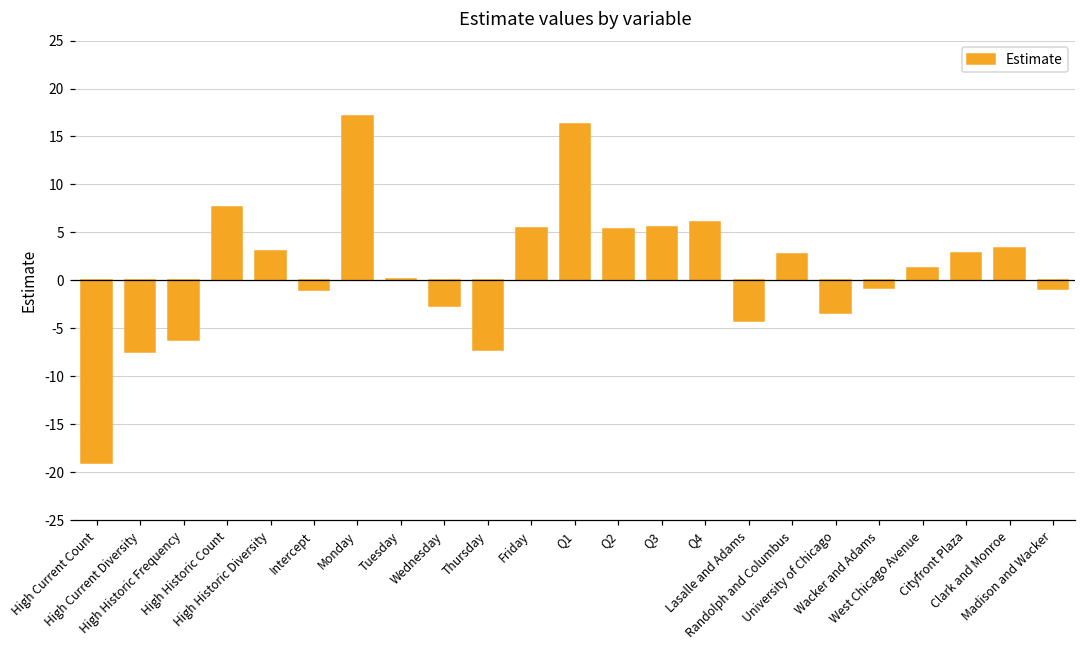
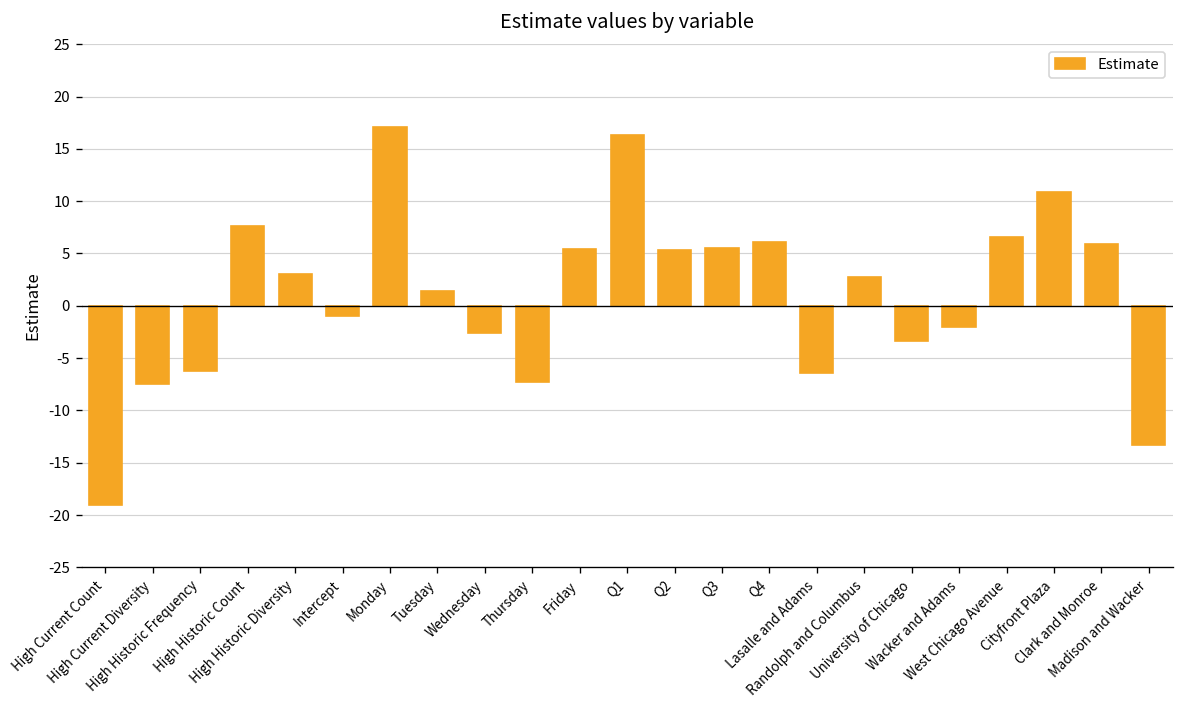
  {
    "High Current Count": -19,
    "High Current Diversity": -8,
    "High Historic Frequency": -6,
    "High Historic Count": 8,
    "High Historic Diversity": 3,
    "Intercept": -1,
    "Monday": 17,
-   "Tuesday": 0,
+   "Tuesday": 1,
    "Wednesday": -3,
    "Thursday": -7,
    "Friday": 5,
    "Q1": 16,
    "Q2": 5,
    "Q3": 6,
    "Q4": 6,
-   "Lasalle and Adams": -4,
+   "Lasalle and Adams": -6,
    "Randolph and Columbus": 3,
    "University of Chicago": -3,
-   "Wacker and Adams": -1,
-   "West Chicago Avenue": 1,
-   "Cityfront Plaza": 3,
-   "Clark and Monroe": 3,
-   "Madison and Wacker": -1
+   "Wacker and Adams": -2,
+   "West Chicago Avenue": 7,
+   "Cityfront Plaza": 11,
+   "Clark and Monroe": 6,
+   "Madison and Wacker": -13
  }
